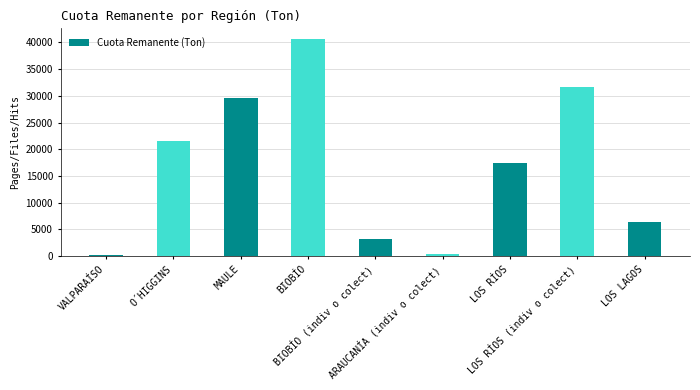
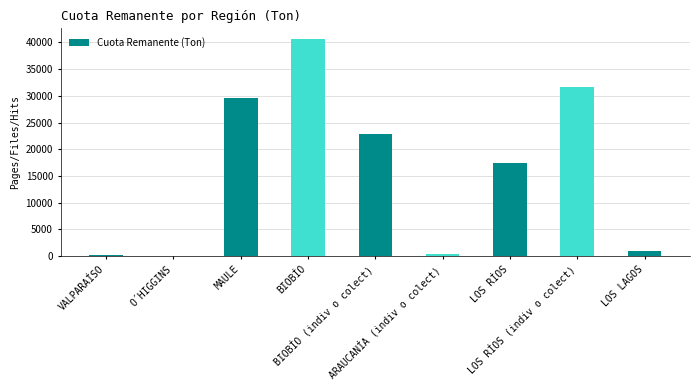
  {
-   "O´HIGGINS": 21000,
+   "O´HIGGINS": 0,
    "MAULE": 30000,
    "BIOBÍO": 41000,
-   "BIOBÍO (indiv o colect)": 3000,
+   "BIOBÍO (indiv o colect)": 23000,
    "LOS RÍOS": 17000,
    "LOS RÍOS (indiv o colect)": 32000,
-   "LOS LAGOS": 6000
+   "LOS LAGOS": 1000
  }
